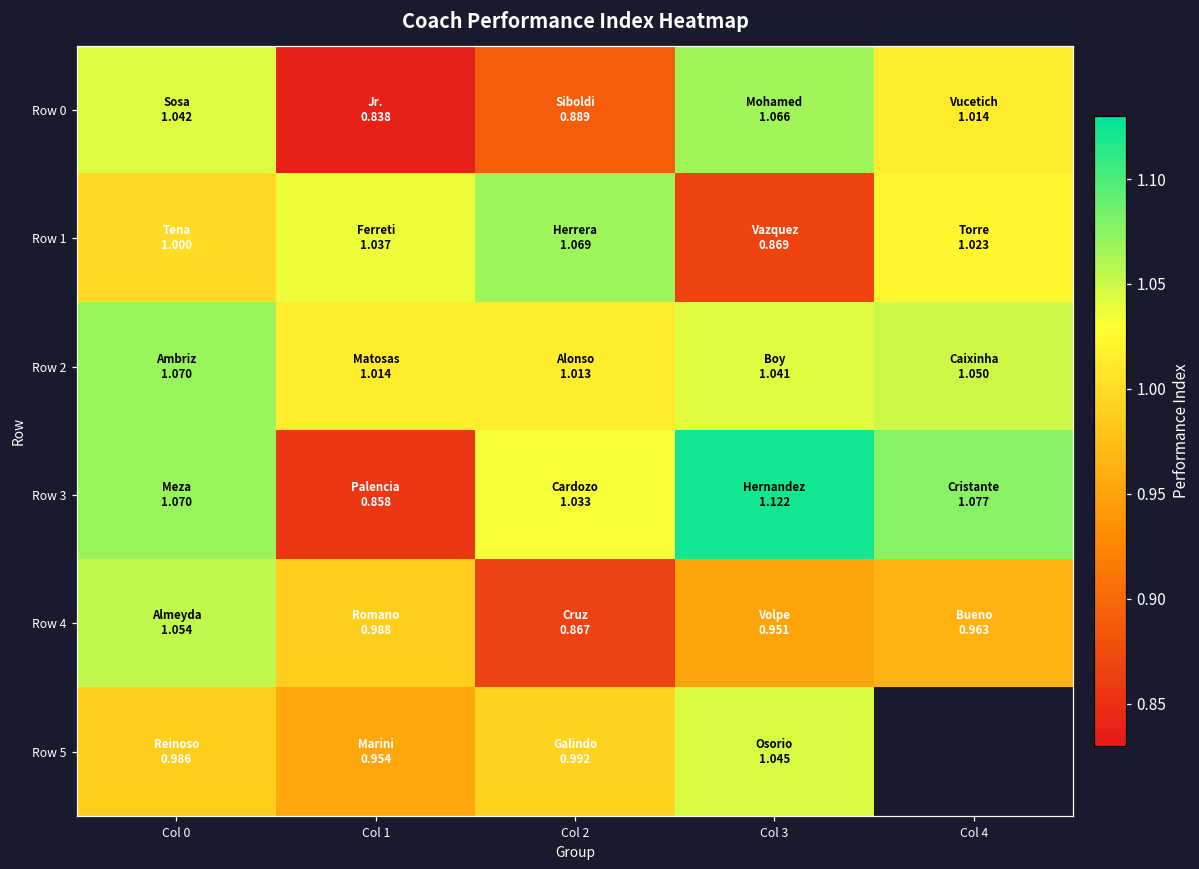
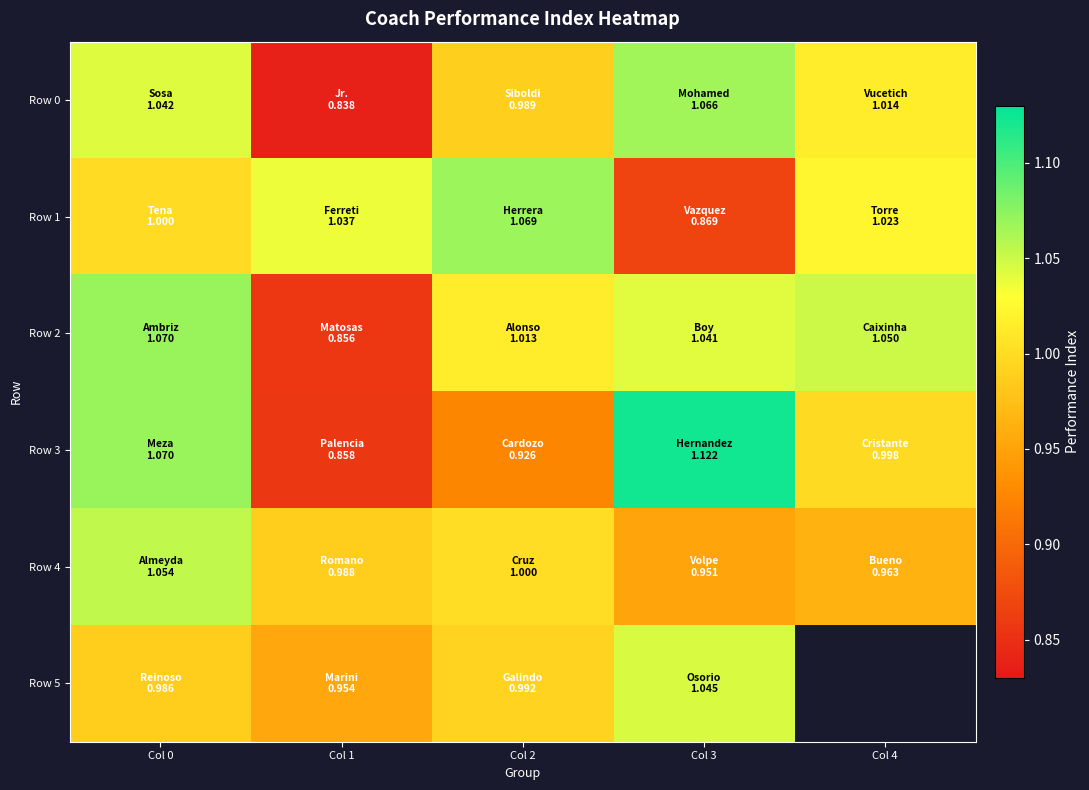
  {
    "Row 0": {
      "Col 0": 1.042,
      "Col 1": 0.838,
-     "Col 2": 0.889,
+     "Col 2": 0.989,
      "Col 3": 1.066,
      "Col 4": 1.014
    },
    "Row 1": {
      "Col 0": 1.000,
      "Col 1": 1.037,
      "Col 2": 1.069,
      "Col 3": 0.869,
      "Col 4": 1.023
    },
    "Row 2": {
      "Col 0": 1.070,
-     "Col 1": 1.014,
+     "Col 1": 0.856,
      "Col 2": 1.013,
      "Col 3": 1.041,
      "Col 4": 1.050
    },
    "Row 3": {
      "Col 0": 1.070,
      "Col 1": 0.858,
-     "Col 2": 1.033,
+     "Col 2": 0.926,
      "Col 3": 1.122,
-     "Col 4": 1.077
+     "Col 4": 0.998
    },
    "Row 4": {
      "Col 0": 1.054,
      "Col 1": 0.988,
-     "Col 2": 0.867,
+     "Col 2": 1.000,
      "Col 3": 0.951,
      "Col 4": 0.963
    },
    "Row 5": {
      "Col 0": 0.986,
      "Col 1": 0.954,
      "Col 2": 0.992,
      "Col 3": 1.045
    }
  }
